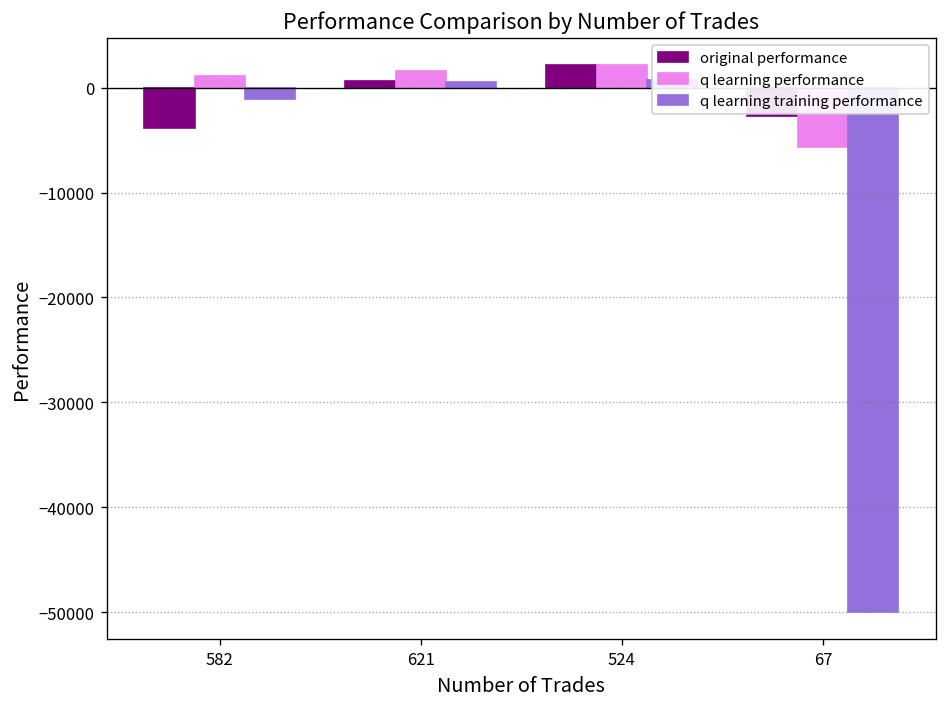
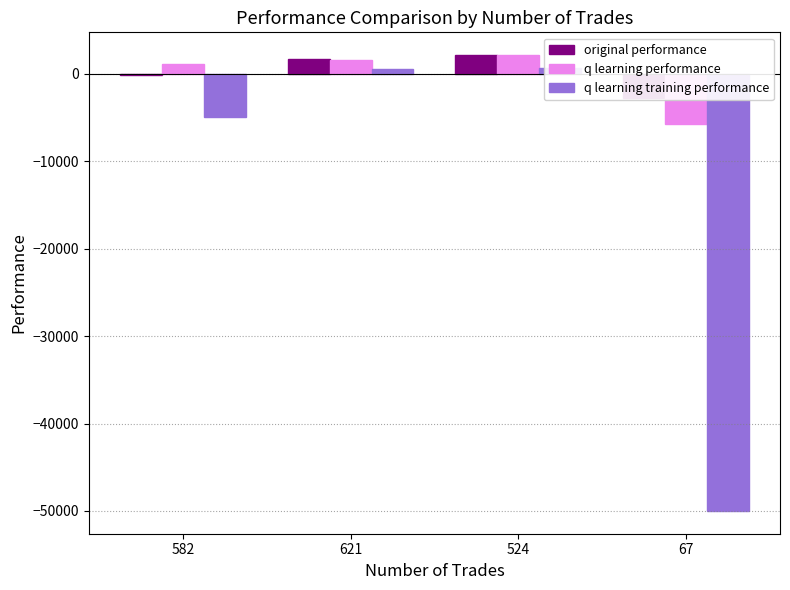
  {
    "original performance": {
-     "582": -4000,
-     "621": 1000,
+     "582": 0,
+     "621": 2000,
      "524": 2000
    },
    "q learning performance": {
      "582": 1000,
      "621": 2000,
      "524": 2000,
      "67": -6000
    },
    "q learning training performance": {
-     "582": -1000,
+     "582": -5000,
      "621": 1000,
      "67": -50000
    }
  }
